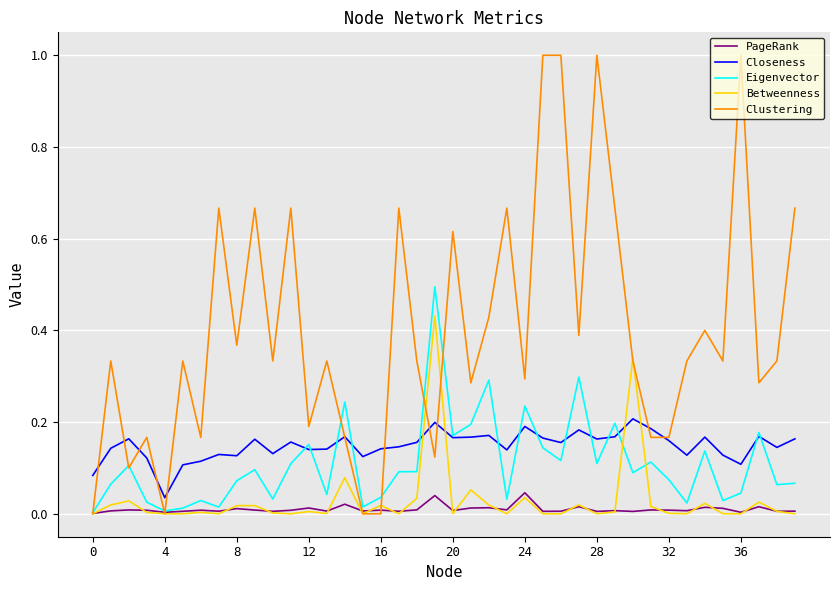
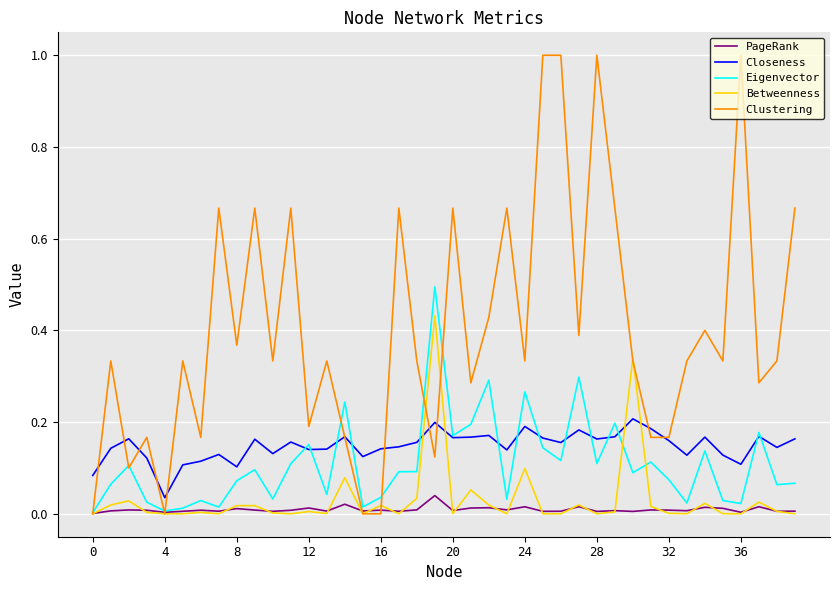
  {
    "PageRank": {
      "8": 0.01,
      "12": 0.01,
      "16": 0.01,
      "20": 0.01,
-     "24": 0.05,
+     "24": 0.02,
      "32": 0.01
    },
    "Closeness": {
      "0": 0.08,
      "4": 0.04,
-     "8": 0.13,
+     "8": 0.10,
      "12": 0.14,
      "16": 0.14,
      "24": 0.19,
      "28": 0.16,
      "32": 0.16,
      "36": 0.11
    },
    "Eigenvector": {
      "8": 0.07,
      "12": 0.15,
      "16": 0.04,
-     "24": 0.24,
+     "24": 0.27,
      "28": 0.11,
      "32": 0.07,
-     "36": 0.05
+     "36": 0.02
    },
    "Betweenness": {
      "8": 0.02,
      "12": 0.00,
      "16": 0.02,
      "20": 0.00,
-     "24": 0.04,
+     "24": 0.10,
      "32": 0.00
    },
    "Clustering": {
      "8": 0.37,
      "12": 0.19,
      "16": 0.00,
-     "20": 0.62,
-     "24": 0.29,
+     "20": 0.67,
+     "24": 0.33,
      "28": 1.00,
      "32": 0.17
    }
  }
